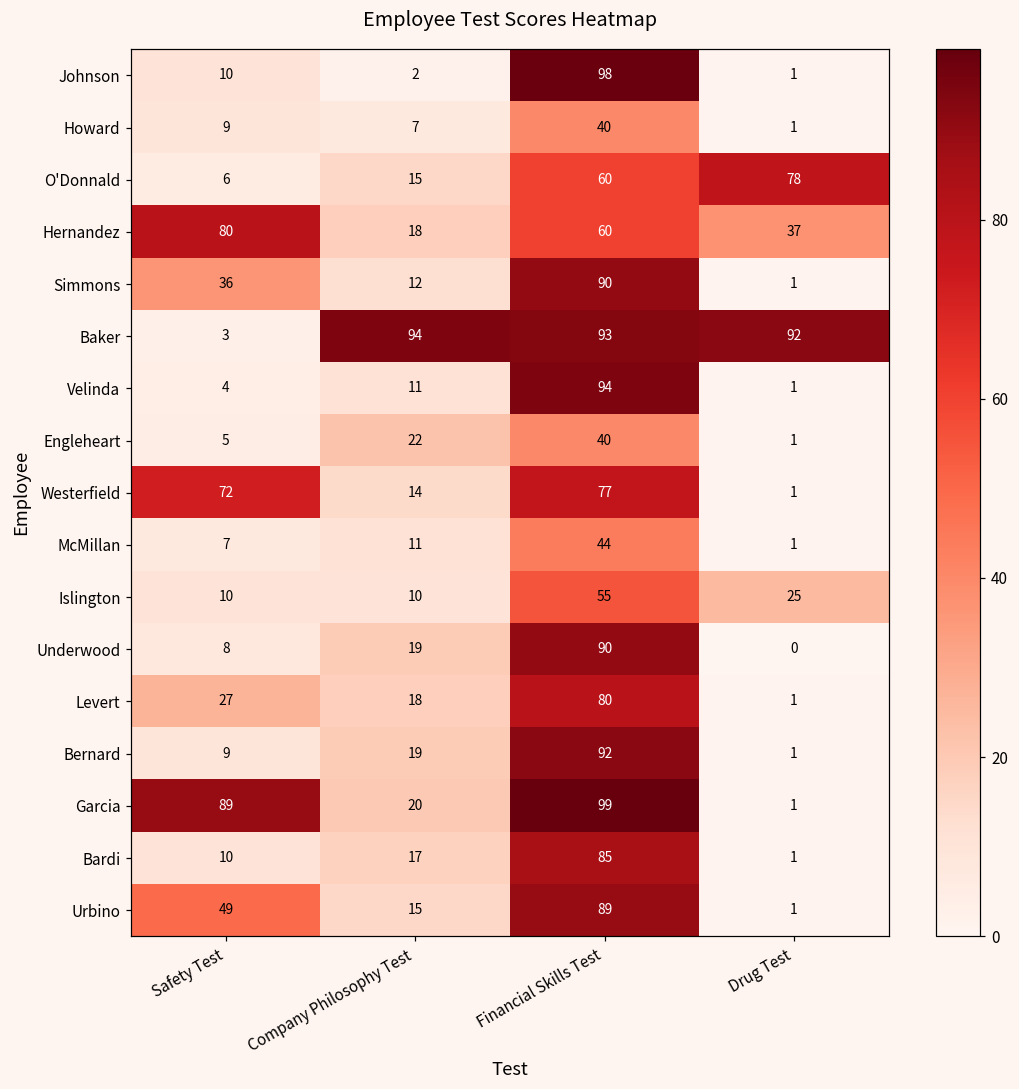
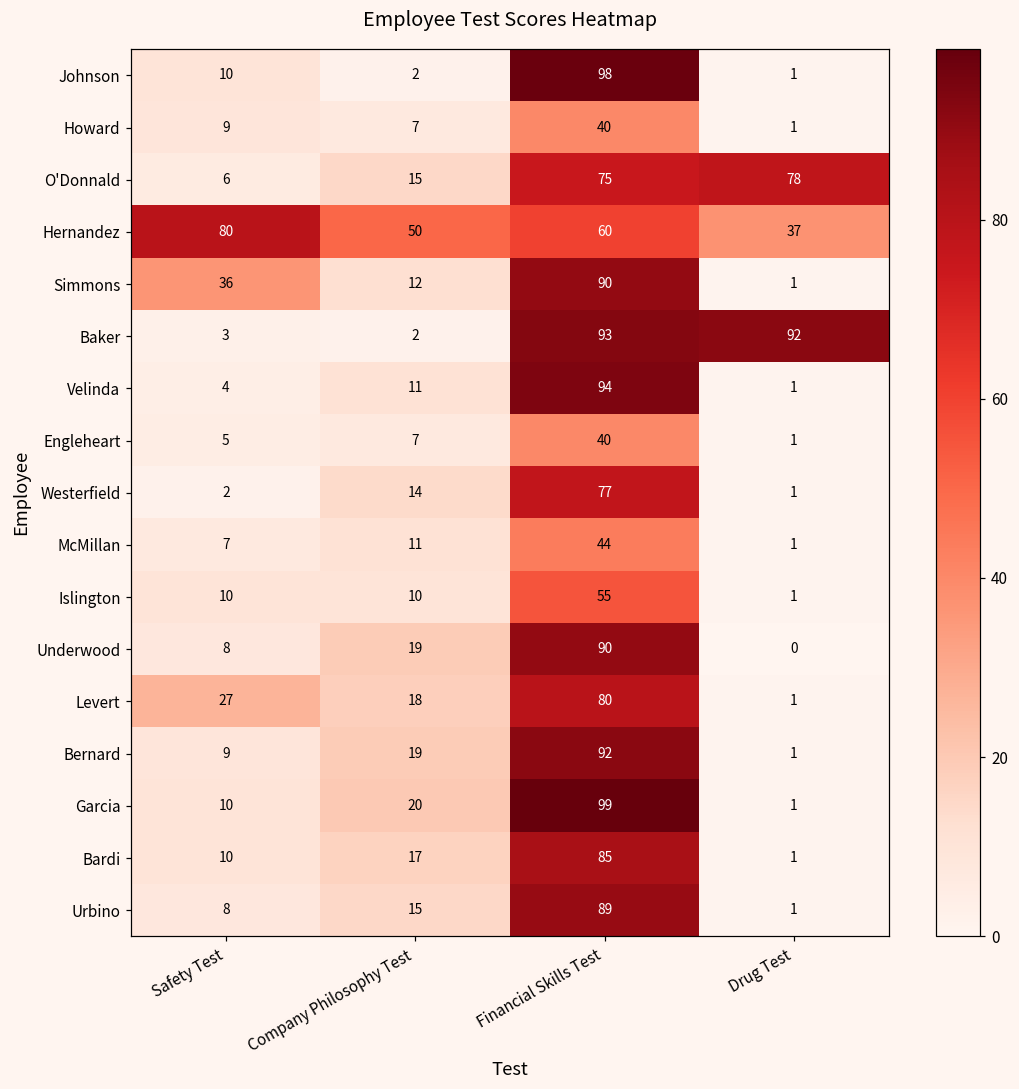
  {
    "Johnson": {
      "Safety Test": 10,
      "Company Philosophy Test": 2,
      "Financial Skills Test": 98,
      "Drug Test": 1
    },
    "Howard": {
      "Safety Test": 9,
      "Company Philosophy Test": 7,
      "Financial Skills Test": 40,
      "Drug Test": 1
    },
    "O'Donnald": {
      "Safety Test": 6,
      "Company Philosophy Test": 15,
-     "Financial Skills Test": 60,
+     "Financial Skills Test": 75,
      "Drug Test": 78
    },
    "Hernandez": {
      "Safety Test": 80,
-     "Company Philosophy Test": 18,
+     "Company Philosophy Test": 50,
      "Financial Skills Test": 60,
      "Drug Test": 37
    },
    "Simmons": {
      "Safety Test": 36,
      "Company Philosophy Test": 12,
      "Financial Skills Test": 90,
      "Drug Test": 1
    },
    "Baker": {
      "Safety Test": 3,
-     "Company Philosophy Test": 94,
+     "Company Philosophy Test": 2,
      "Financial Skills Test": 93,
      "Drug Test": 92
    },
    "Velinda": {
      "Safety Test": 4,
      "Company Philosophy Test": 11,
      "Financial Skills Test": 94,
      "Drug Test": 1
    },
    "Engleheart": {
      "Safety Test": 5,
-     "Company Philosophy Test": 22,
+     "Company Philosophy Test": 7,
      "Financial Skills Test": 40,
      "Drug Test": 1
    },
    "Westerfield": {
-     "Safety Test": 72,
+     "Safety Test": 2,
      "Company Philosophy Test": 14,
      "Financial Skills Test": 77,
      "Drug Test": 1
    },
    "McMillan": {
      "Safety Test": 7,
      "Company Philosophy Test": 11,
      "Financial Skills Test": 44,
      "Drug Test": 1
    },
    "Islington": {
      "Safety Test": 10,
      "Company Philosophy Test": 10,
      "Financial Skills Test": 55,
-     "Drug Test": 25
+     "Drug Test": 1
    },
    "Underwood": {
      "Safety Test": 8,
      "Company Philosophy Test": 19,
      "Financial Skills Test": 90,
      "Drug Test": 0
    },
    "Levert": {
      "Safety Test": 27,
      "Company Philosophy Test": 18,
      "Financial Skills Test": 80,
      "Drug Test": 1
    },
    "Bernard": {
      "Safety Test": 9,
      "Company Philosophy Test": 19,
      "Financial Skills Test": 92,
      "Drug Test": 1
    },
    "Garcia": {
-     "Safety Test": 89,
+     "Safety Test": 10,
      "Company Philosophy Test": 20,
      "Financial Skills Test": 99,
      "Drug Test": 1
    },
    "Bardi": {
      "Safety Test": 10,
      "Company Philosophy Test": 17,
      "Financial Skills Test": 85,
      "Drug Test": 1
    },
    "Urbino": {
-     "Safety Test": 49,
+     "Safety Test": 8,
      "Company Philosophy Test": 15,
      "Financial Skills Test": 89,
      "Drug Test": 1
    }
  }
